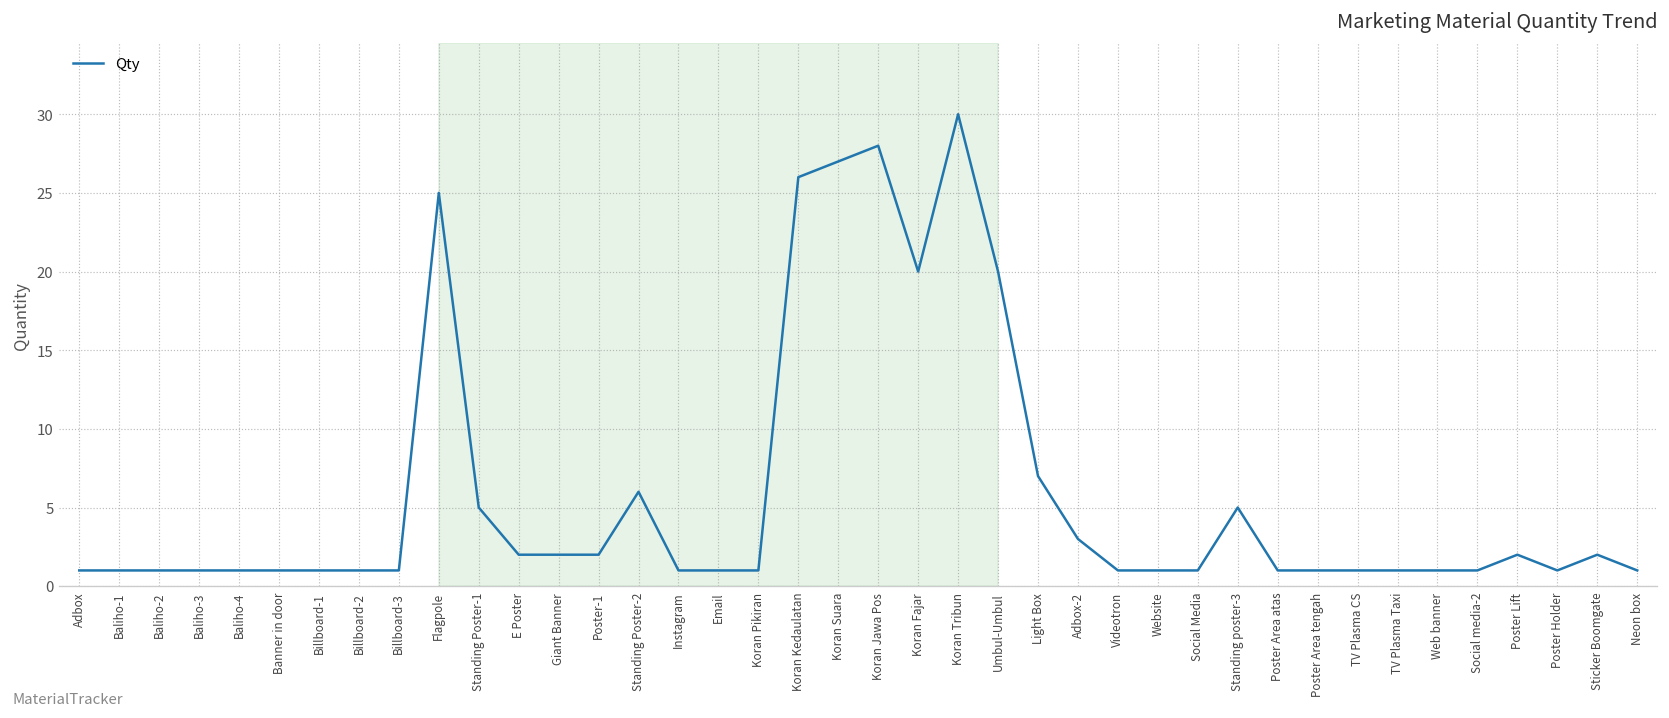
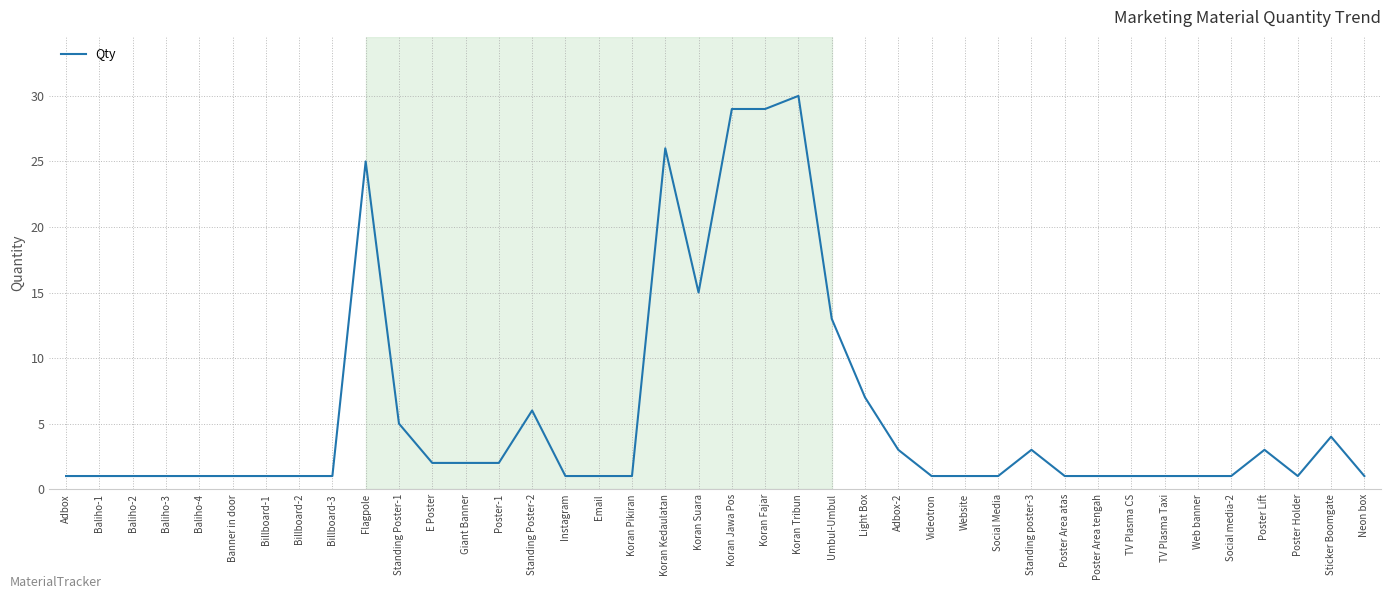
  {
    "Adbox": 1,
    "Baliho-1": 1,
    "Baliho-2": 1,
    "Baliho-3": 1,
    "Baliho-4": 1,
    "Banner in door": 1,
    "Billboard-1": 1,
    "Billboard-2": 1,
    "Billboard-3": 1,
    "Flagpole": 25,
    "Standing Poster-1": 5,
    "E Poster": 2,
    "Giant Banner": 2,
    "Poster-1": 2,
    "Standing Poster-2": 6,
    "Instagram": 1,
    "Email": 1,
    "Koran Pikiran": 1,
    "Koran Kedaulatan": 26,
-   "Koran Suara": 27,
-   "Koran Jawa Pos": 28,
-   "Koran Fajar": 20,
+   "Koran Suara": 15,
+   "Koran Jawa Pos": 29,
+   "Koran Fajar": 29,
    "Koran Tribun": 30,
-   "Umbul-Umbul": 20,
+   "Umbul-Umbul": 13,
    "Light Box": 7,
    "Adbox-2": 3,
    "Videotron": 1,
    "Website": 1,
    "Social Media": 1,
-   "Standing poster-3": 5,
+   "Standing poster-3": 3,
    "Poster Area atas": 1,
    "Poster Area tengah": 1,
    "TV Plasma CS": 1,
    "TV Plasma Taxi": 1,
    "Web banner": 1,
    "Social media-2": 1,
-   "Poster Lift": 2,
+   "Poster Lift": 3,
    "Poster Holder": 1,
-   "Sticker Boomgate": 2,
+   "Sticker Boomgate": 4,
    "Neon box": 1
  }
